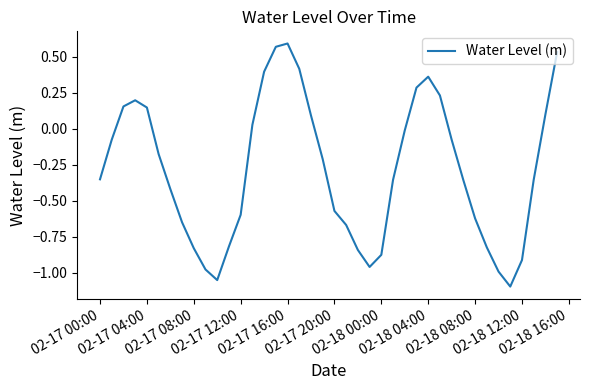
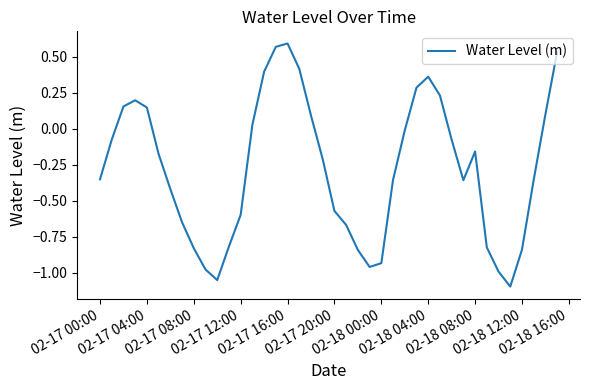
  {
    "02-17 00:00": -0.35,
    "02-17 04:00": 0.15,
    "02-17 08:00": -0.83,
    "02-17 12:00": -0.60,
    "02-17 16:00": 0.59,
    "02-17 20:00": -0.57,
-   "02-18 00:00": -0.88,
+   "02-18 00:00": -0.94,
    "02-18 04:00": 0.36,
-   "02-18 08:00": -0.62,
-   "02-18 12:00": -0.91
+   "02-18 08:00": -0.16,
+   "02-18 12:00": -0.84
  }
